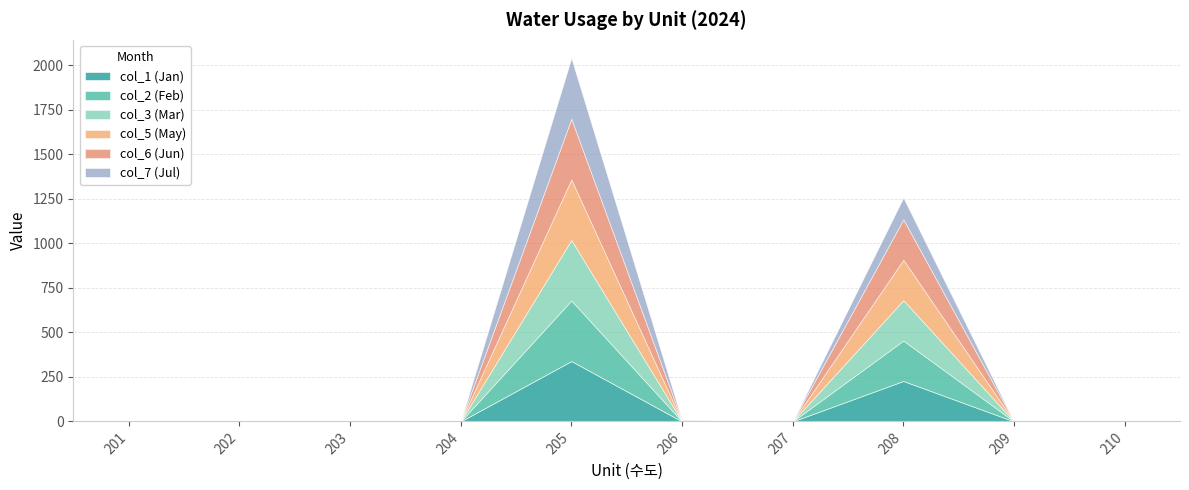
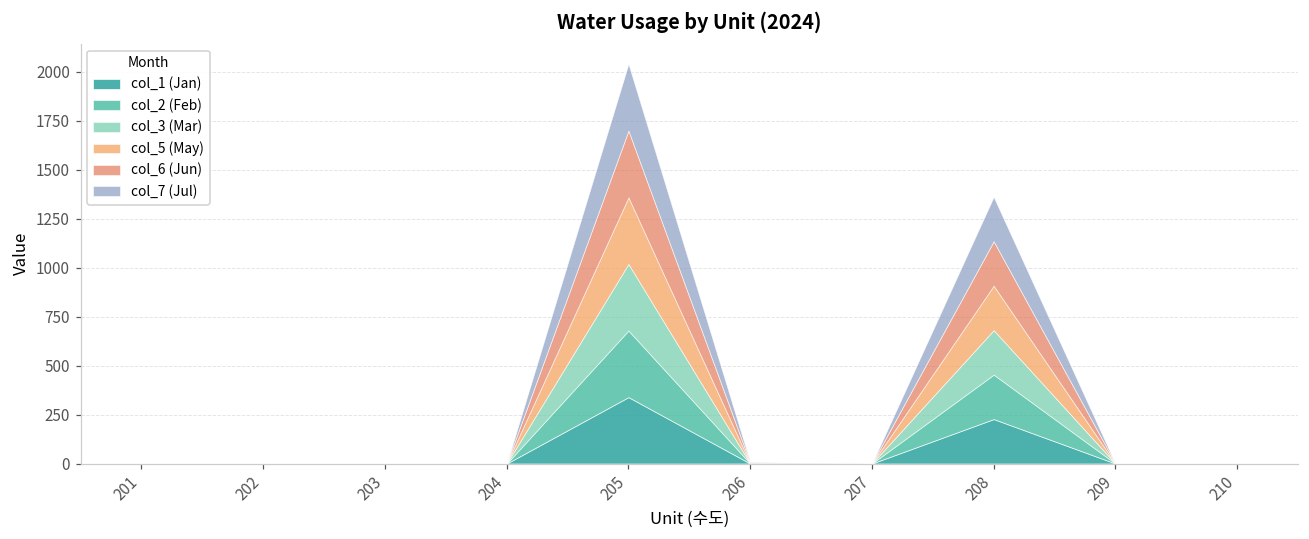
  {
    "col_7 (Jul)": {
      "205": 340,
-     "208": 120
+     "208": 230
    }
  }
